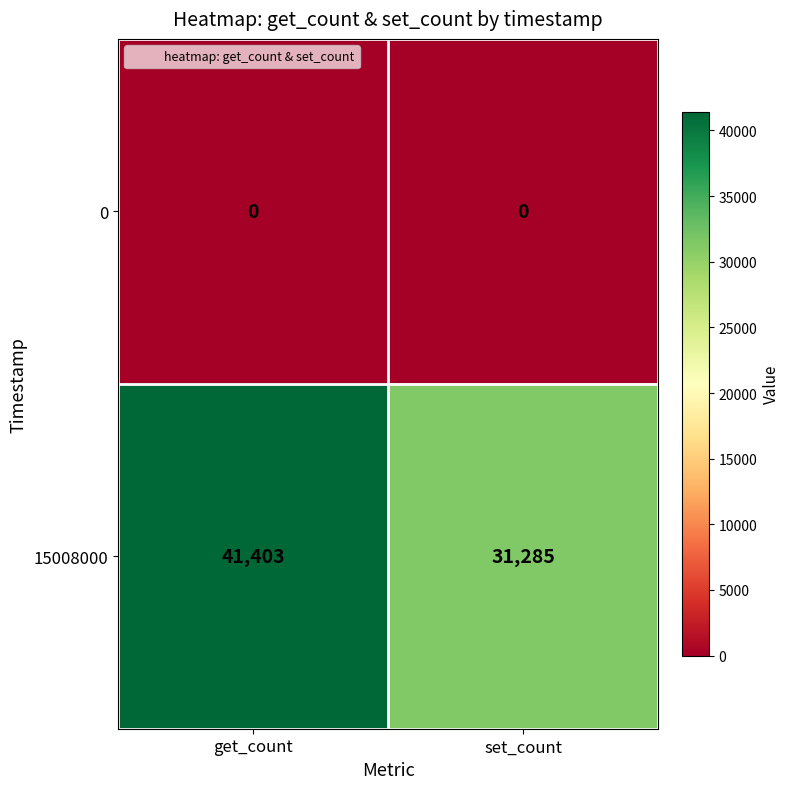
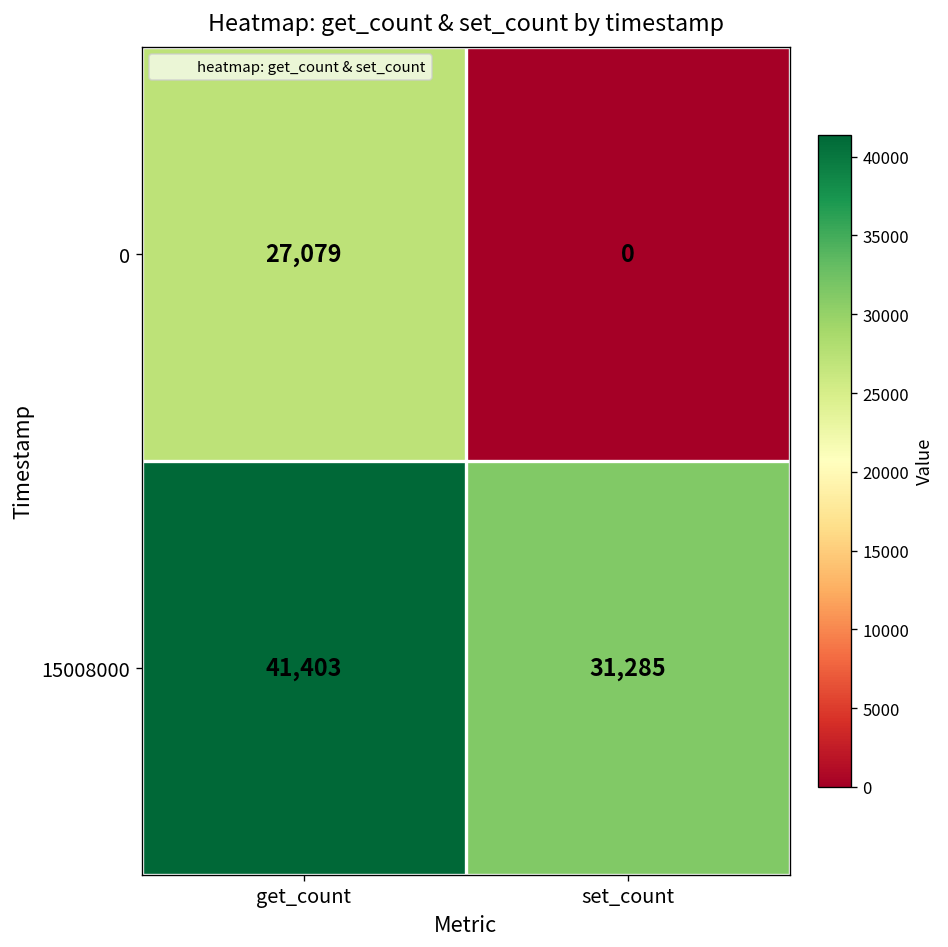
  {
    "0": {
-     "get_count": "0",
+     "get_count": "27,079",
      "set_count": "0"
    },
    "15008000": {
      "get_count": "41,403",
      "set_count": "31,285"
    }
  }
